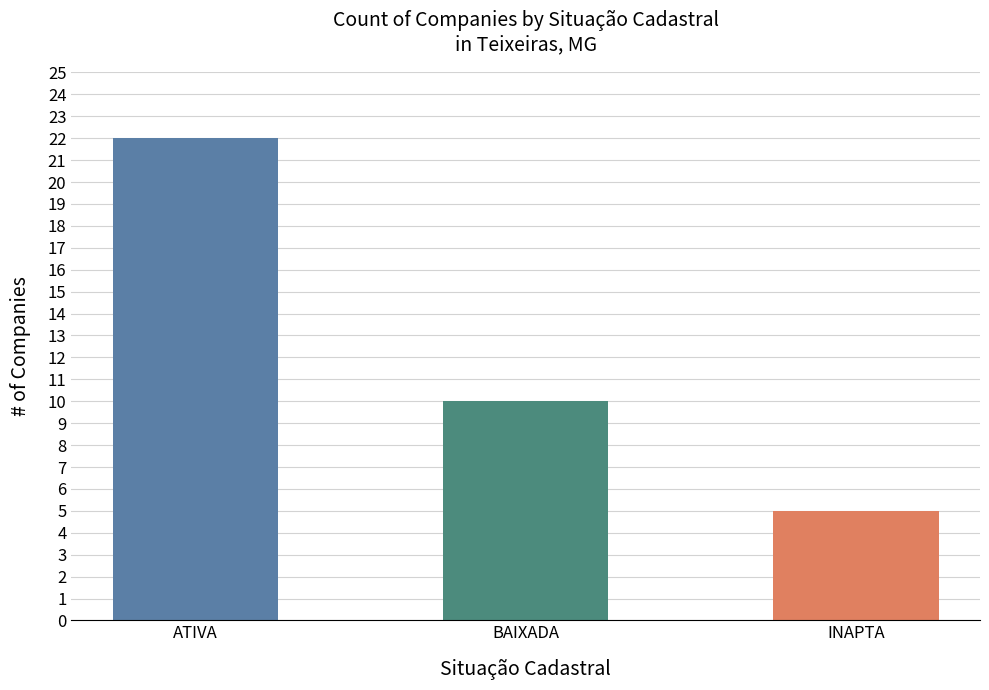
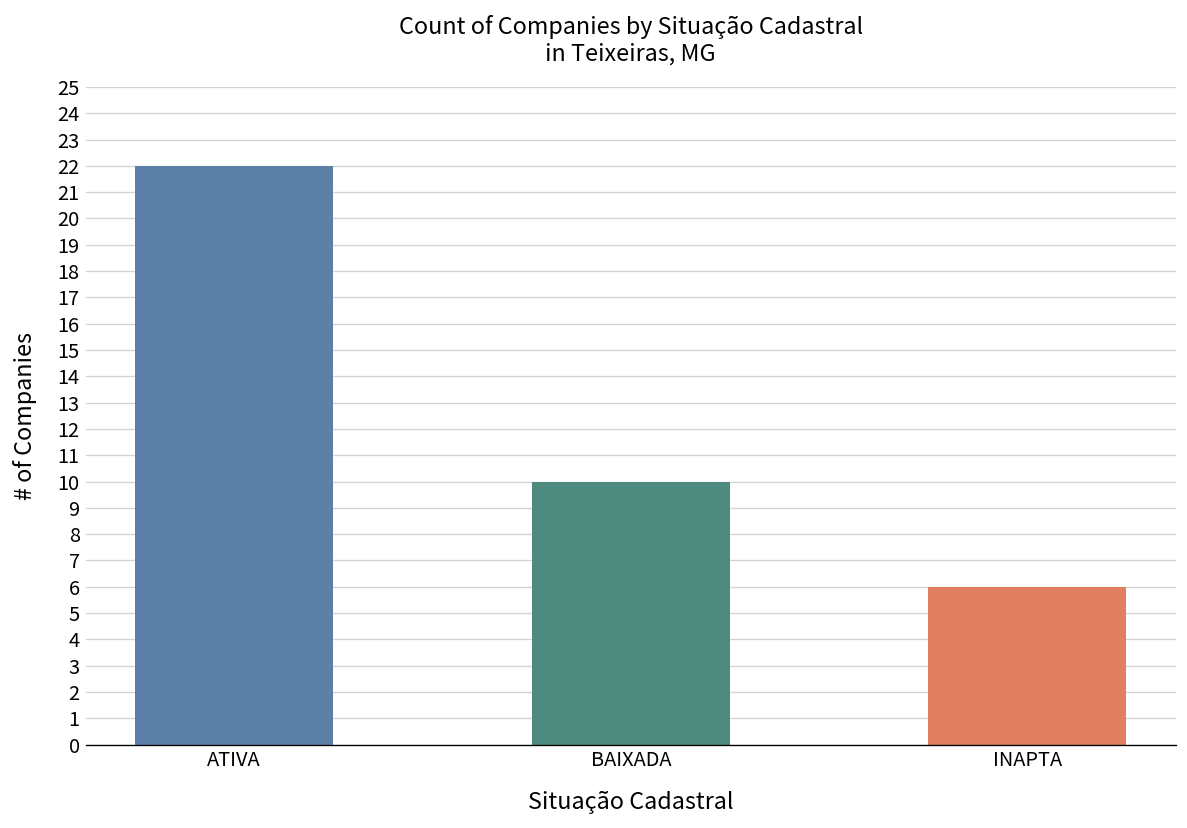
  {
    "ATIVA": 22,
    "BAIXADA": 10,
-   "INAPTA": 5
+   "INAPTA": 6
  }
